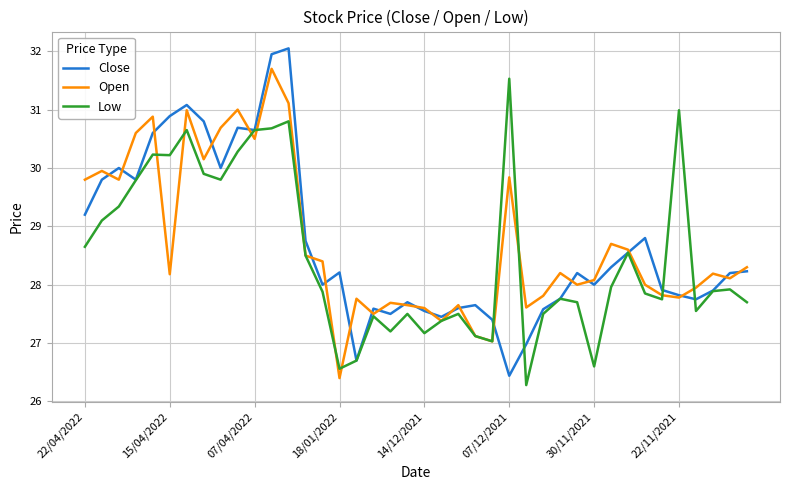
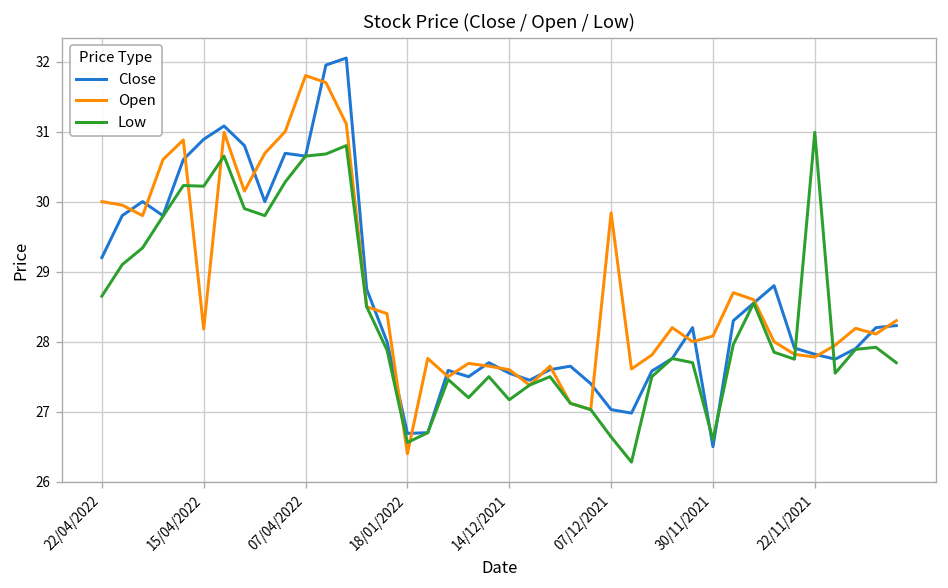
  {
    "Close": {
      "22/04/2022": 29.2,
      "15/04/2022": 30.9,
-     "18/01/2022": 28.2,
+     "18/01/2022": 26.7,
      "14/12/2021": 27.6,
-     "07/12/2021": 26.4,
-     "30/11/2021": 28.0
+     "07/12/2021": 27.0,
+     "30/11/2021": 26.5
    },
    "Open": {
-     "22/04/2022": 29.8,
+     "22/04/2022": 30.0,
      "15/04/2022": 28.2,
-     "07/04/2022": 30.5,
+     "07/04/2022": 31.8,
      "18/01/2022": 26.4,
      "14/12/2021": 27.6,
      "07/12/2021": 29.8,
      "30/11/2021": 28.1
    },
    "Low": {
      "22/04/2022": 28.7,
      "15/04/2022": 30.2,
      "18/01/2022": 26.6,
      "14/12/2021": 27.2,
-     "07/12/2021": 31.5,
+     "07/12/2021": 26.6,
      "30/11/2021": 26.6,
      "22/11/2021": 31.0
    }
  }
